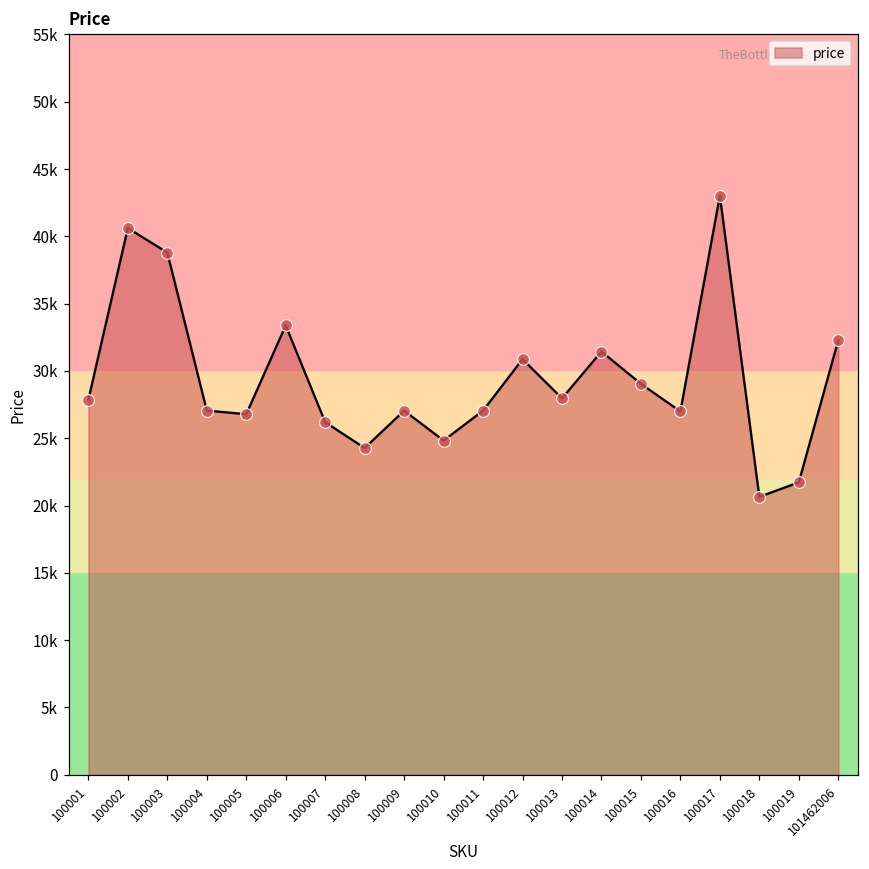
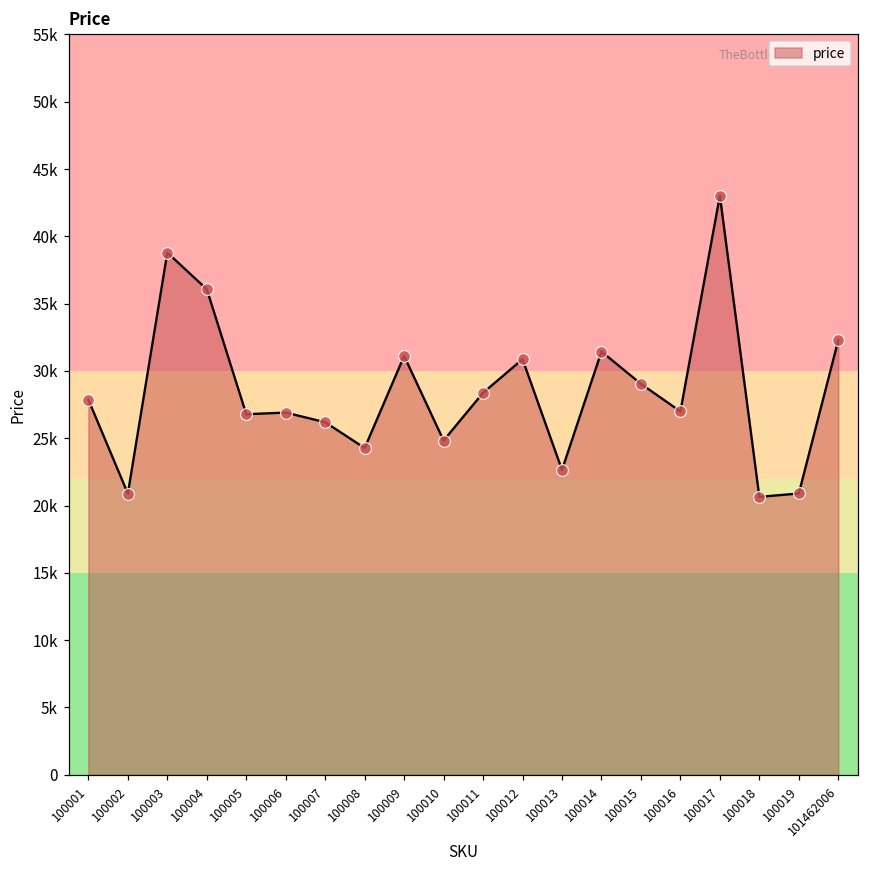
  {
    "100001": 27900,
-   "100002": 40600,
+   "100002": 20900,
    "100003": 38800,
-   "100004": 27100,
+   "100004": 36100,
    "100005": 26800,
-   "100006": 33400,
+   "100006": 26900,
    "100007": 26200,
    "100008": 24300,
-   "100009": 27100,
+   "100009": 31100,
    "100010": 24800,
-   "100011": 27100,
+   "100011": 28400,
    "100012": 30900,
-   "100013": 28000,
+   "100013": 22600,
    "100014": 31400,
    "100015": 29000,
    "100016": 27000,
    "100017": 43000,
    "100018": 20600,
-   "100019": 21700,
+   "100019": 20900,
    "101462006": 32300
  }
